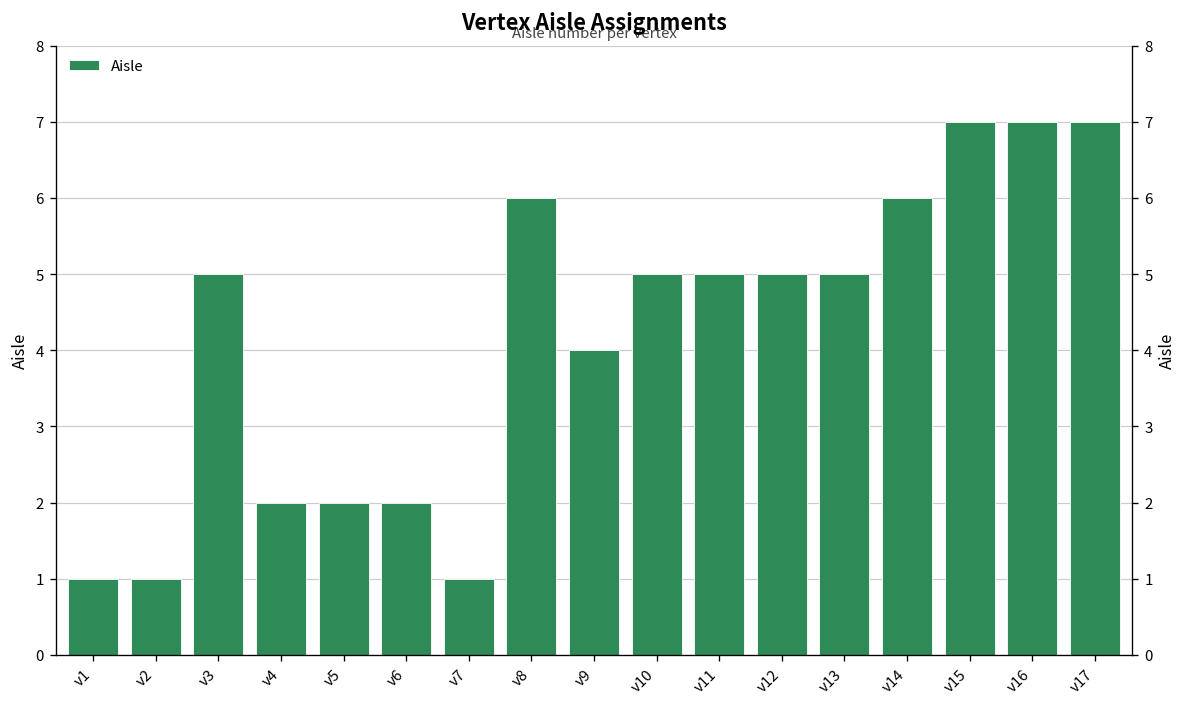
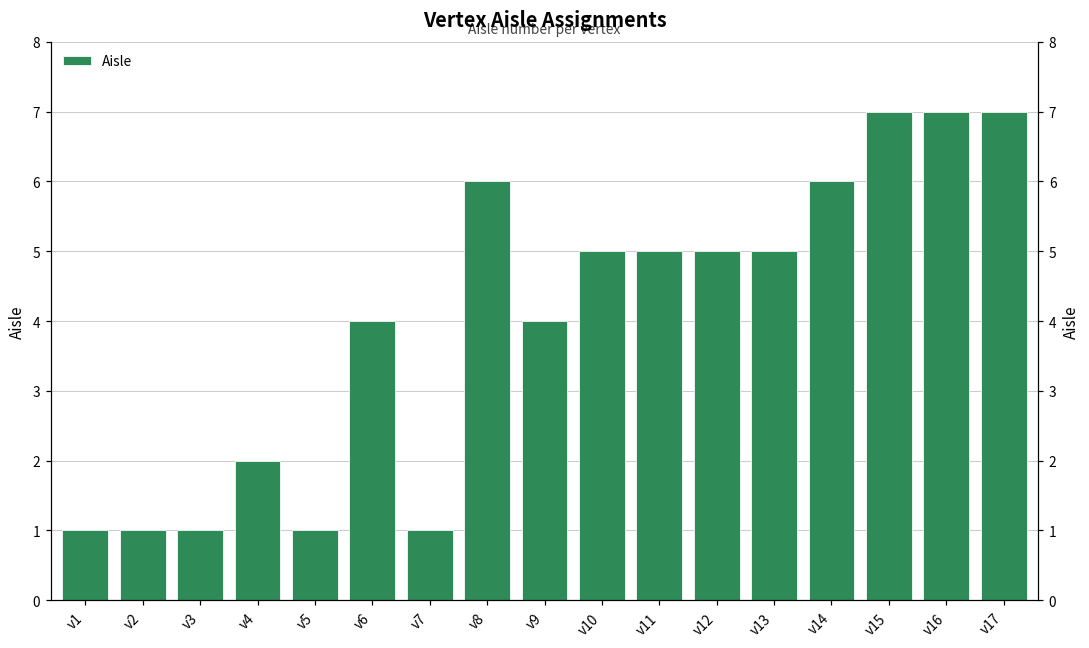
  {
    "v1": 1,
    "v2": 1,
-   "v3": 5,
+   "v3": 1,
    "v4": 2,
-   "v5": 2,
-   "v6": 2,
+   "v5": 1,
+   "v6": 4,
    "v7": 1,
    "v8": 6,
    "v9": 4,
    "v10": 5,
    "v11": 5,
    "v12": 5,
    "v13": 5,
    "v14": 6,
    "v15": 7,
    "v16": 7,
    "v17": 7
  }
